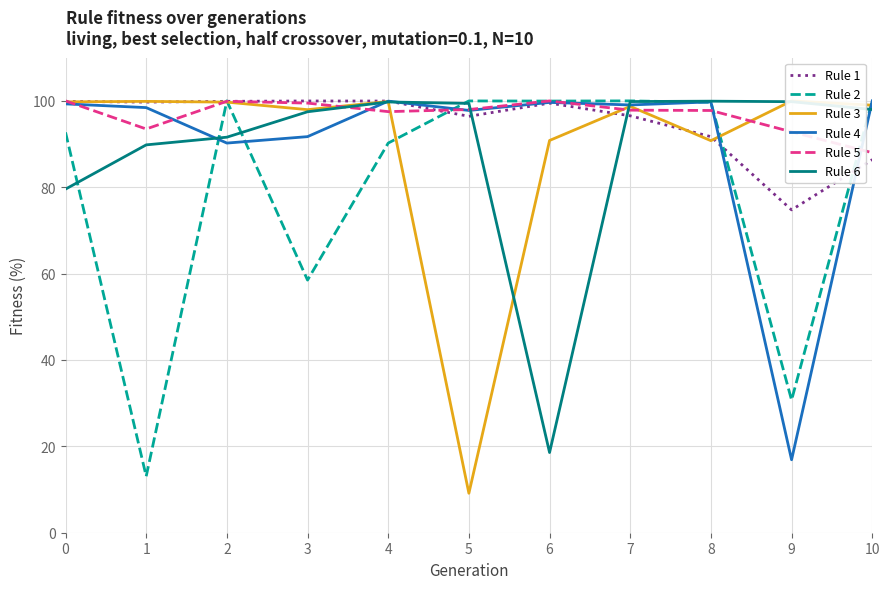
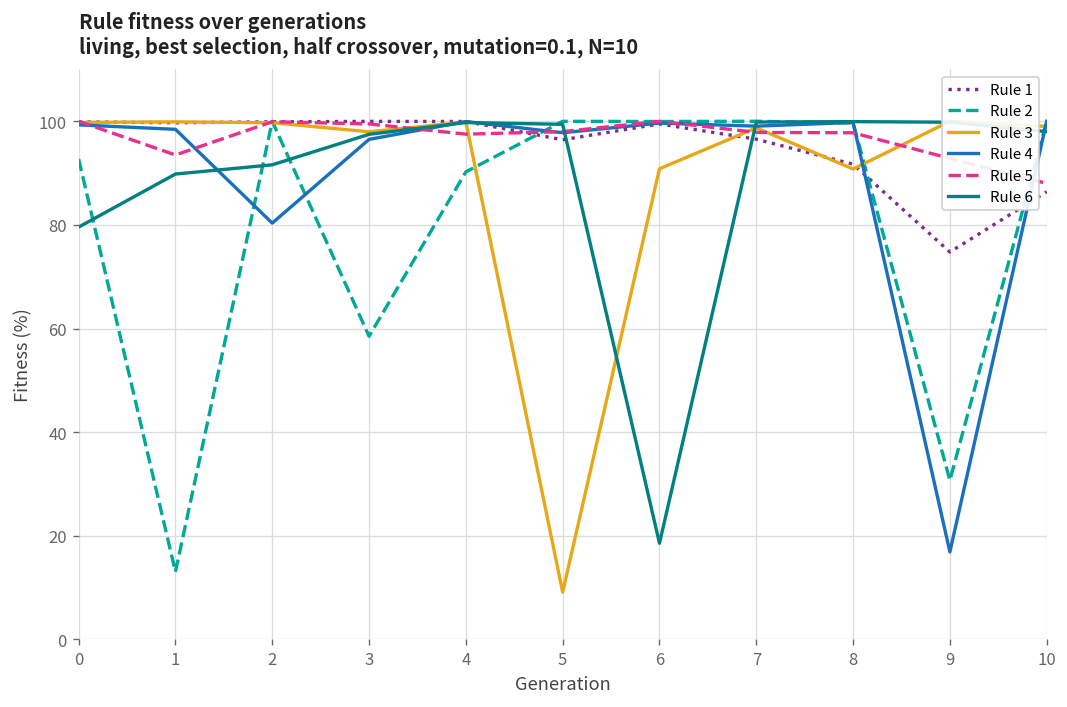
  {
    "Rule 1": {
      "5": 96,
      "7": 97,
      "8": 92,
      "9": 75,
      "10": 86
    },
    "Rule 3": {
      "5": 9,
      "6": 91,
      "8": 91,
      "10": 99
    },
    "Rule 4": {
      "1": 98,
-     "2": 90,
-     "3": 92,
+     "2": 80,
+     "3": 97,
      "9": 17
    },
    "Rule 5": {
      "1": 93,
      "4": 98,
      "7": 98,
      "8": 98,
      "10": 88
    }
  }
